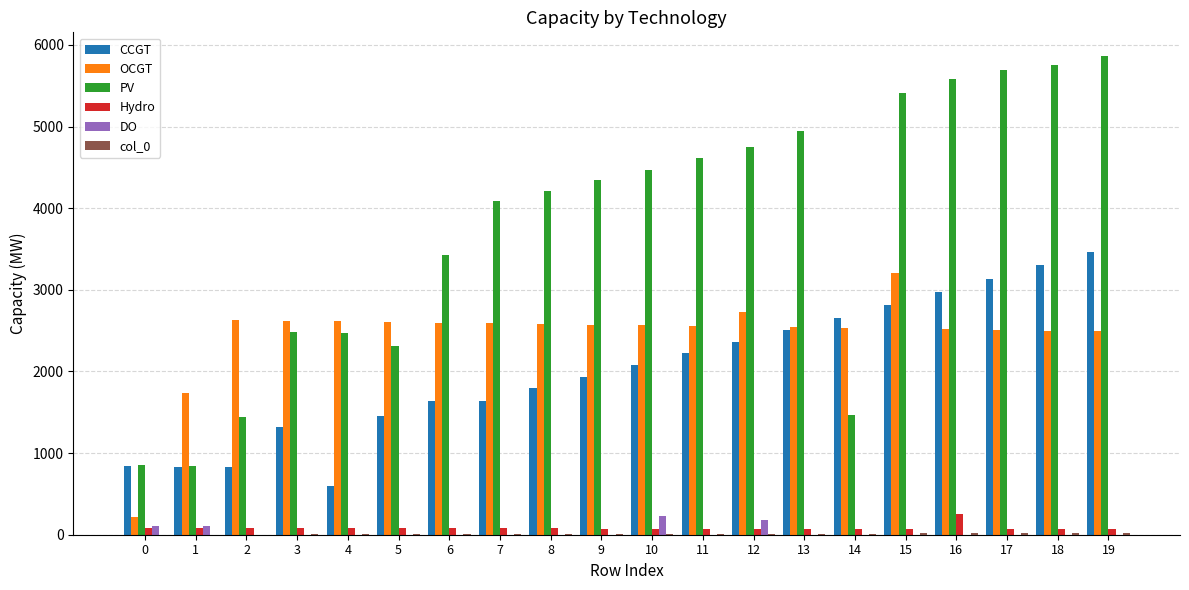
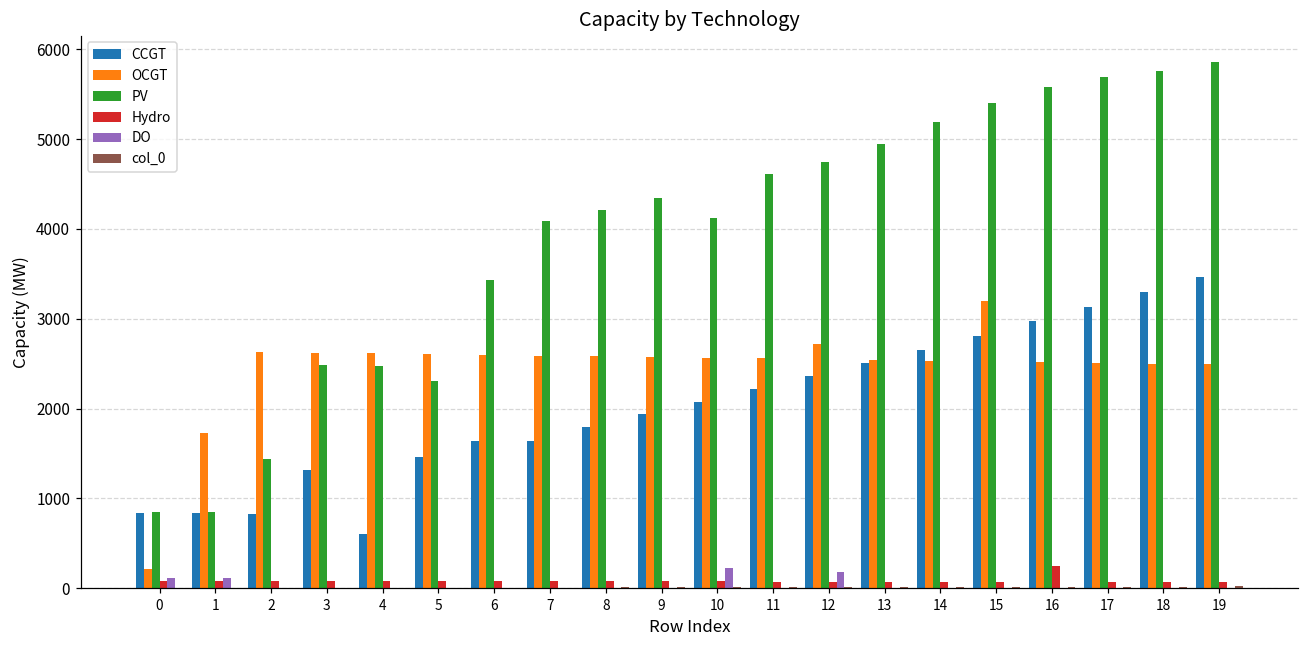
  {
    "CCGT": {
      "0": 800,
      "1": 800,
      "2": 800,
      "3": 1300,
      "4": 600,
      "5": 1500,
      "6": 1600,
      "7": 1600,
      "8": 1800,
      "9": 1900,
      "10": 2100,
      "11": 2200,
      "12": 2400,
      "13": 2500,
      "14": 2700,
      "15": 2800,
      "16": 3000,
      "17": 3100,
      "18": 3300,
      "19": 3500
    },
    "OCGT": {
      "0": 200,
      "1": 1700,
      "2": 2600,
      "3": 2600,
      "4": 2600,
      "5": 2600,
      "6": 2600,
      "7": 2600,
      "8": 2600,
      "9": 2600,
      "10": 2600,
      "11": 2600,
      "12": 2700,
      "13": 2500,
      "14": 2500,
      "15": 3200,
      "16": 2500,
      "17": 2500,
      "18": 2500,
      "19": 2500
    },
    "PV": {
      "0": 900,
      "1": 800,
      "2": 1400,
      "3": 2500,
      "4": 2500,
      "5": 2300,
      "6": 3400,
      "7": 4100,
      "8": 4200,
      "9": 4300,
-     "10": 4500,
+     "10": 4100,
      "11": 4600,
      "12": 4800,
      "13": 4900,
-     "14": 1500,
+     "14": 5200,
      "15": 5400,
      "16": 5600,
      "17": 5700,
      "18": 5800,
      "19": 5900
    },
    "Hydro": {
      "0": 100,
      "1": 100,
      "2": 100,
      "3": 100,
      "4": 100,
      "5": 100,
      "6": 100,
      "7": 100,
      "8": 100,
      "9": 100,
      "10": 100,
      "11": 100,
      "12": 100,
      "13": 100,
      "14": 100,
      "15": 100,
      "16": 300,
      "17": 100,
      "18": 100,
      "19": 100
    },
    "DO": {
      "0": 100,
      "1": 100,
      "2": 0,
      "3": 0,
      "4": 0,
      "5": 0,
      "6": 0,
      "7": 0,
      "8": 0,
      "9": 0,
      "10": 200,
      "11": 0,
      "12": 200,
      "13": 0,
      "14": 0,
      "15": 0,
      "16": 0,
      "17": 0,
      "18": 0,
      "19": 0
    },
    "col_0": {
      "0": 0
    }
  }
